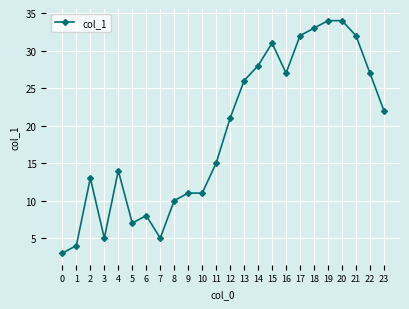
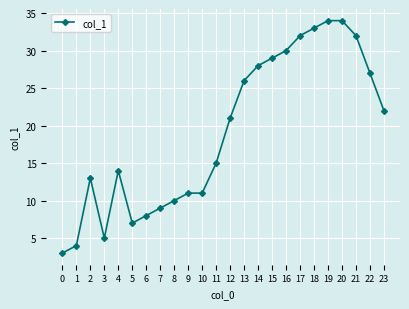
  {
    "0": 3,
    "1": 4,
    "2": 13,
    "3": 5,
    "4": 14,
    "5": 7,
    "6": 8,
-   "7": 5,
+   "7": 9,
    "8": 10,
    "9": 11,
    "10": 11,
    "11": 15,
    "12": 21,
    "13": 26,
    "14": 28,
-   "15": 31,
-   "16": 27,
+   "15": 29,
+   "16": 30,
    "17": 32,
    "18": 33,
    "19": 34,
    "20": 34,
    "21": 32,
    "22": 27,
    "23": 22
  }
